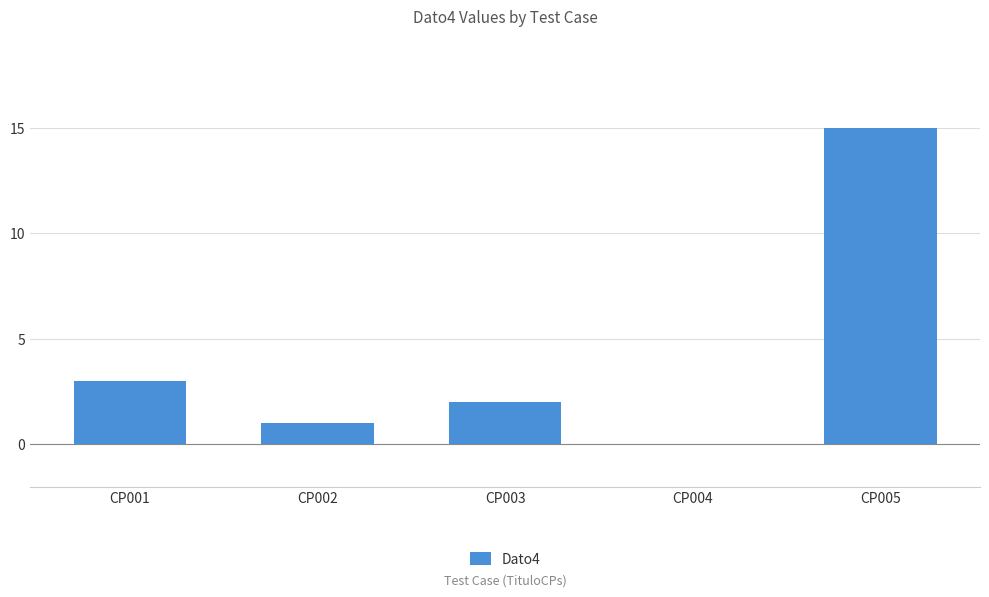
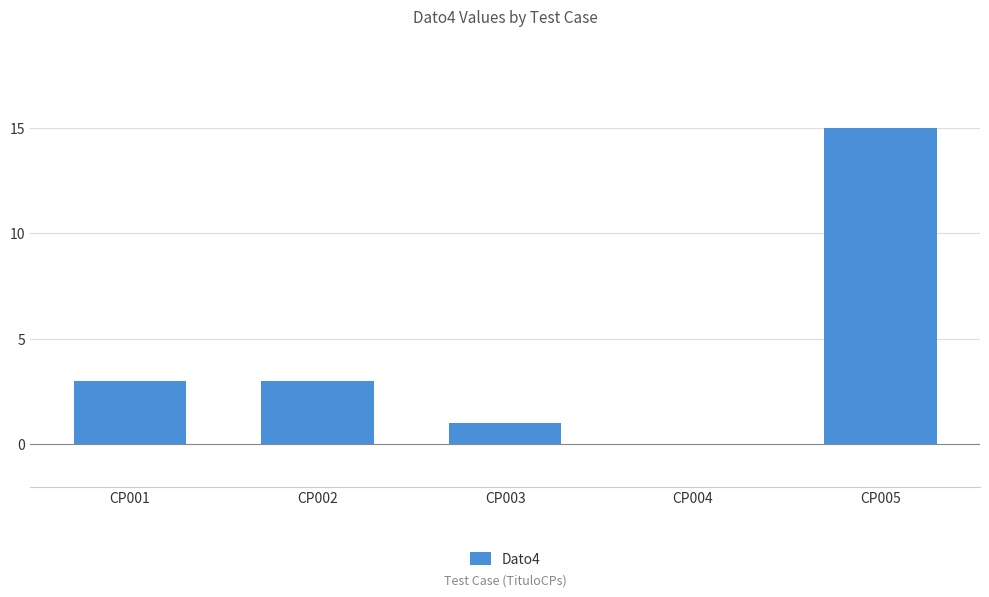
  {
    "CP001": 3,
-   "CP002": 1,
-   "CP003": 2,
+   "CP002": 3,
+   "CP003": 1,
    "CP004": 0,
    "CP005": 15
  }
